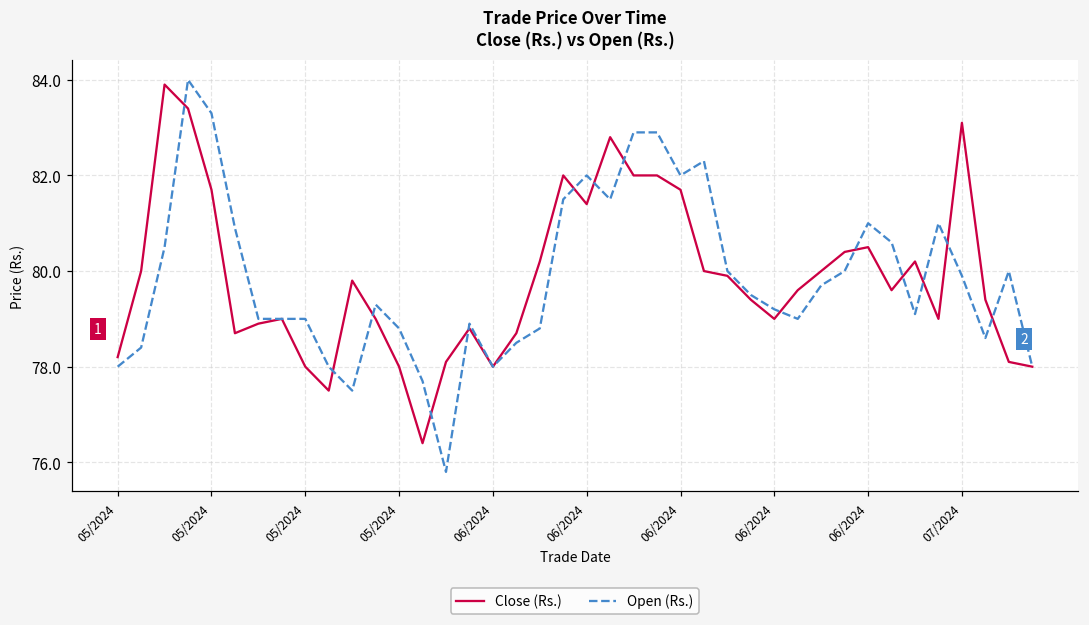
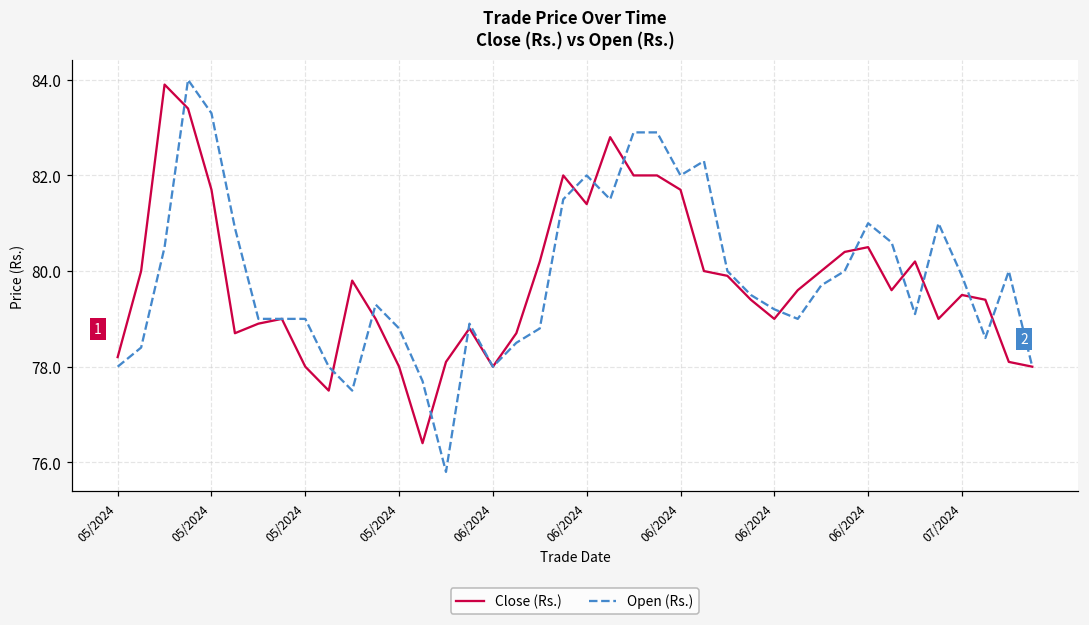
  {
    "Close (Rs.)": {
-     "07/2024": 83.1
+     "07/2024": 79.5
    },
    "Open (Rs.)": {
      "07/2024": 79.9
    }
  }
